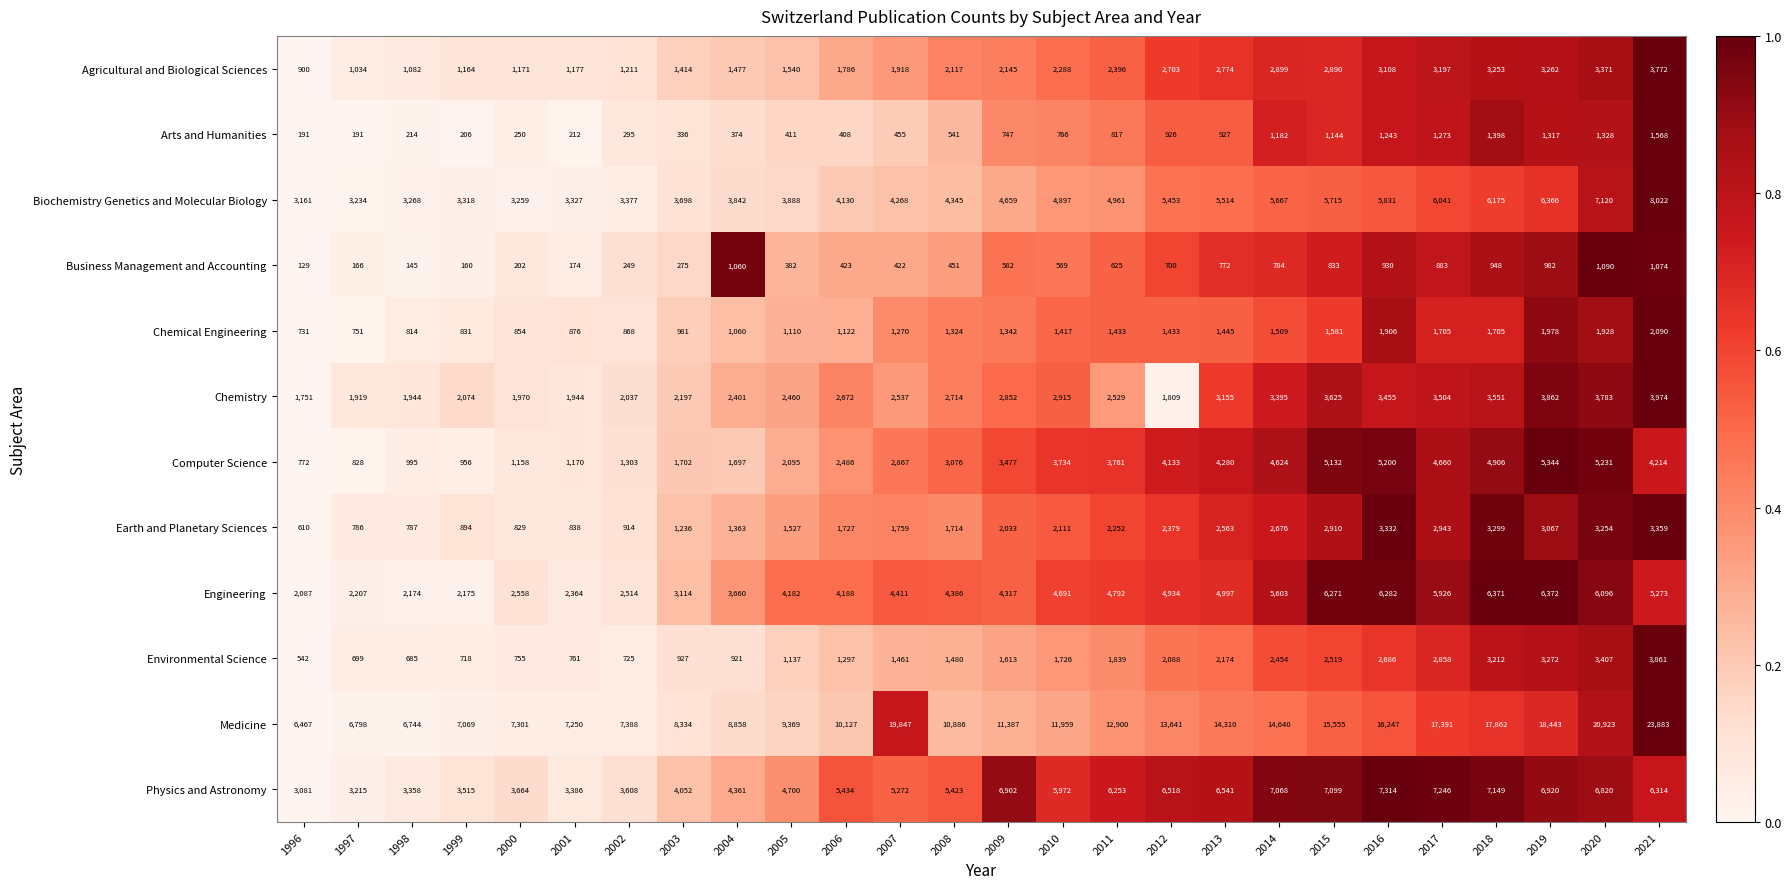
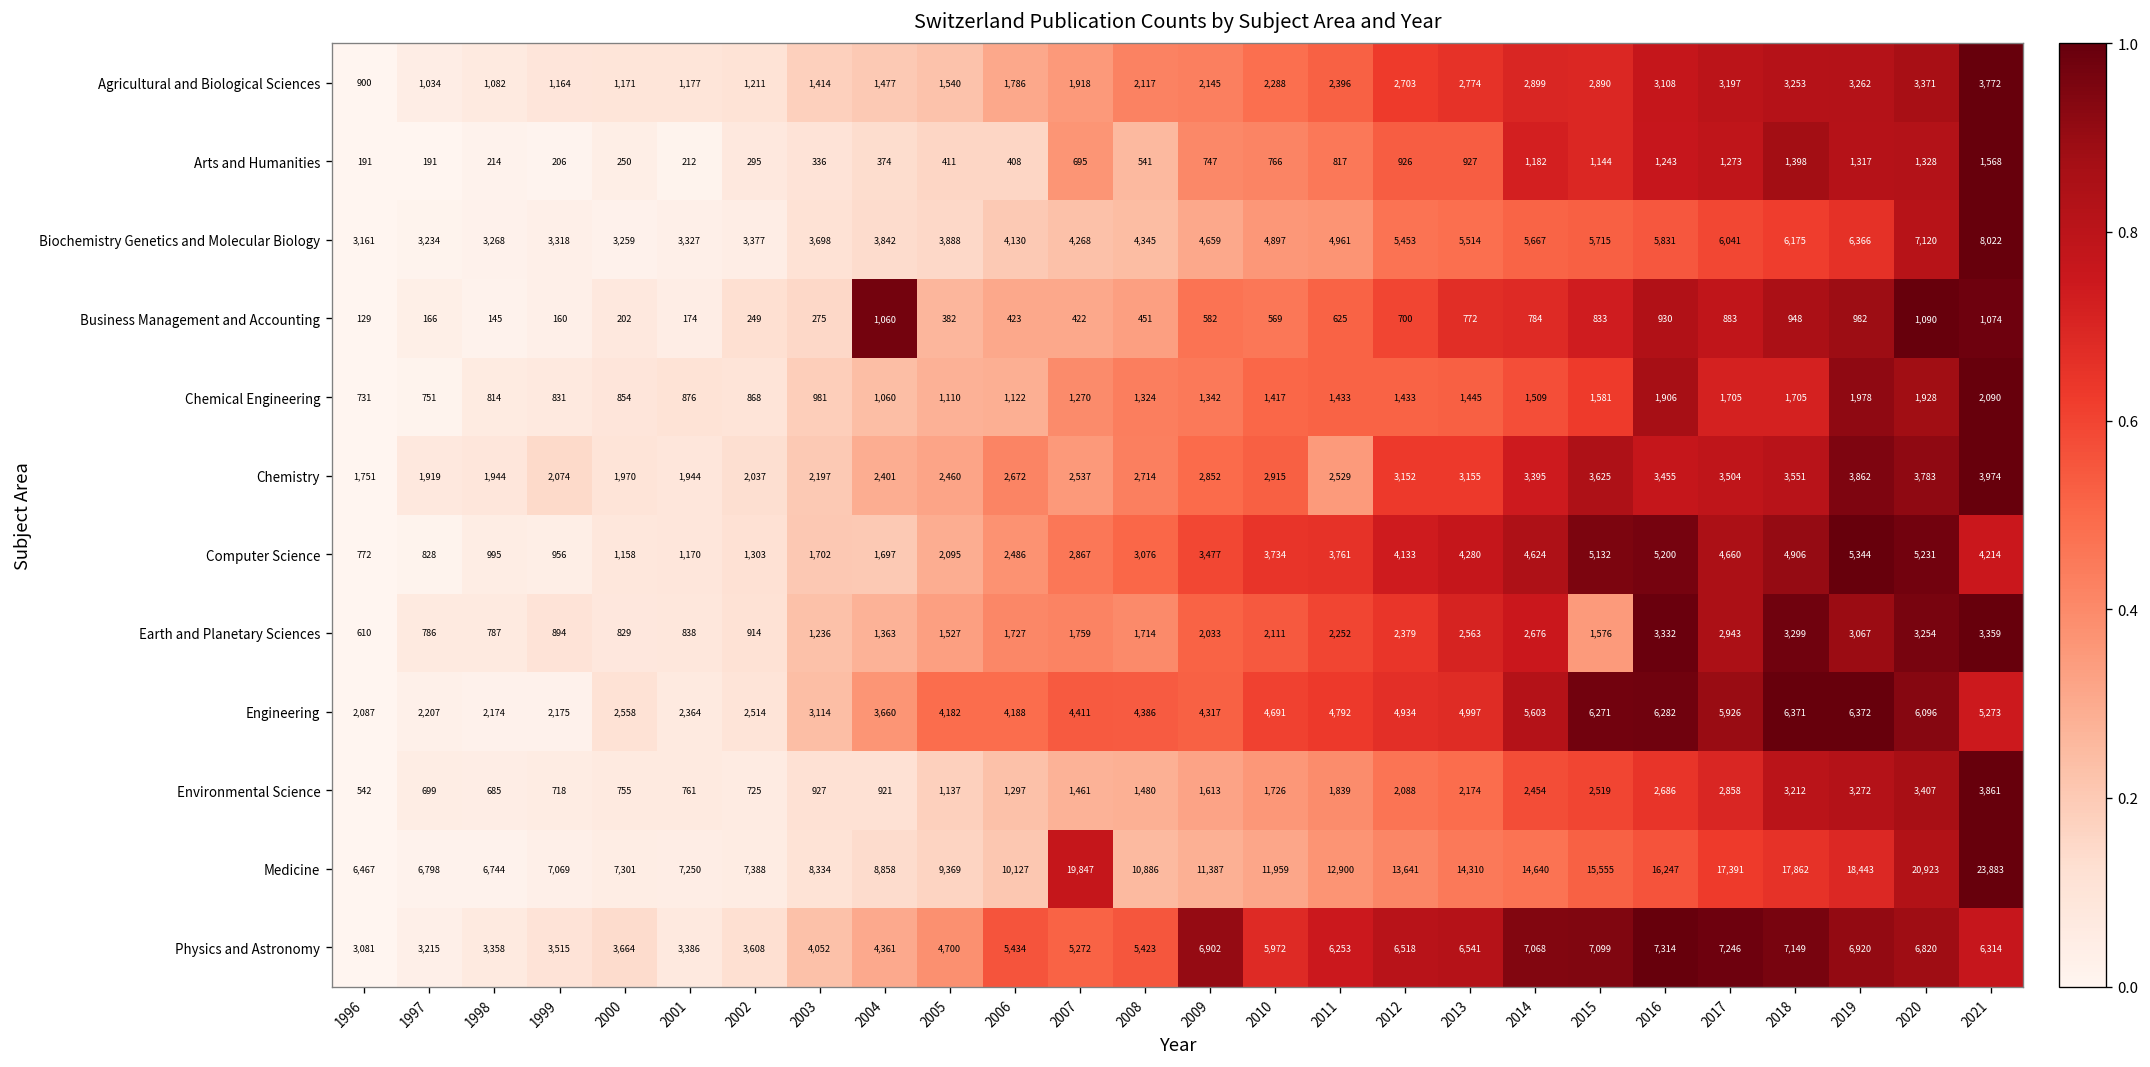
  {
    "Arts and Humanities": {
      "1996": "191",
      "1997": "191",
      "1998": "214",
      "1999": "206",
      "2000": "250",
      "2001": "212",
      "2002": "295",
      "2003": "336",
      "2004": "374",
      "2005": "411",
      "2006": "408",
-     "2007": "455",
+     "2007": "695",
      "2008": "541",
      "2009": "747",
      "2010": "766",
      "2011": "817",
      "2012": "926",
      "2013": "927",
      "2014": "1,182",
      "2015": "1,144",
      "2016": "1,243",
      "2017": "1,273",
      "2018": "1,398",
      "2019": "1,317",
      "2020": "1,328",
      "2021": "1,568"
    },
    "Chemistry": {
      "1996": "1,751",
      "1997": "1,919",
      "1998": "1,944",
      "1999": "2,074",
      "2000": "1,970",
      "2001": "1,944",
      "2002": "2,037",
      "2003": "2,197",
      "2004": "2,401",
      "2005": "2,460",
      "2006": "2,672",
      "2007": "2,537",
      "2008": "2,714",
      "2009": "2,852",
      "2010": "2,915",
      "2011": "2,529",
-     "2012": "1,809",
+     "2012": "3,152",
      "2013": "3,155",
      "2014": "3,395",
      "2015": "3,625",
      "2016": "3,455",
      "2017": "3,504",
      "2018": "3,551",
      "2019": "3,862",
      "2020": "3,783",
      "2021": "3,974"
    },
    "Earth and Planetary Sciences": {
      "1996": "610",
      "1997": "786",
      "1998": "787",
      "1999": "894",
      "2000": "829",
      "2001": "838",
      "2002": "914",
      "2003": "1,236",
      "2004": "1,363",
      "2005": "1,527",
      "2006": "1,727",
      "2007": "1,759",
      "2008": "1,714",
      "2009": "2,033",
      "2010": "2,111",
      "2011": "2,252",
      "2012": "2,379",
      "2013": "2,563",
      "2014": "2,676",
-     "2015": "2,910",
+     "2015": "1,576",
      "2016": "3,332",
      "2017": "2,943",
      "2018": "3,299",
      "2019": "3,067",
      "2020": "3,254",
      "2021": "3,359"
    }
  }
